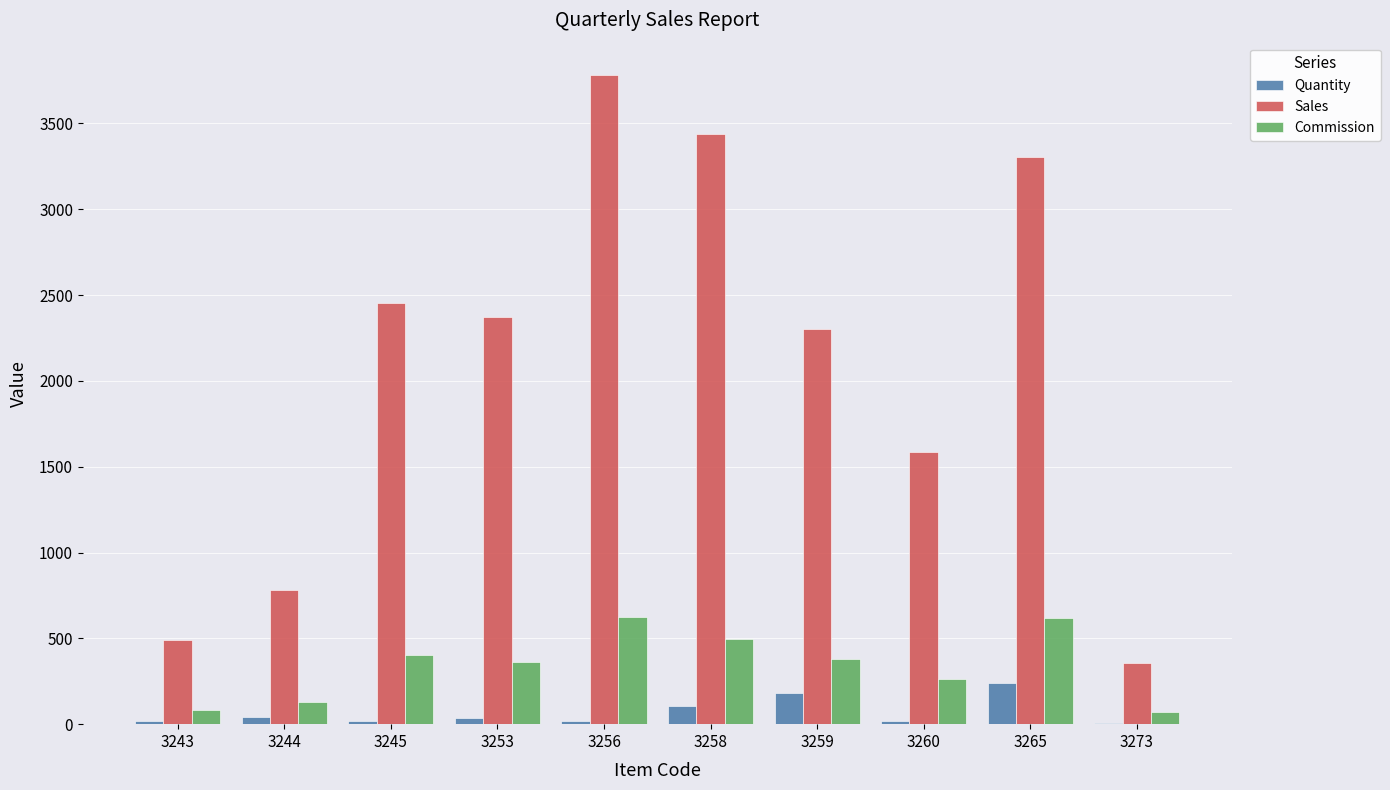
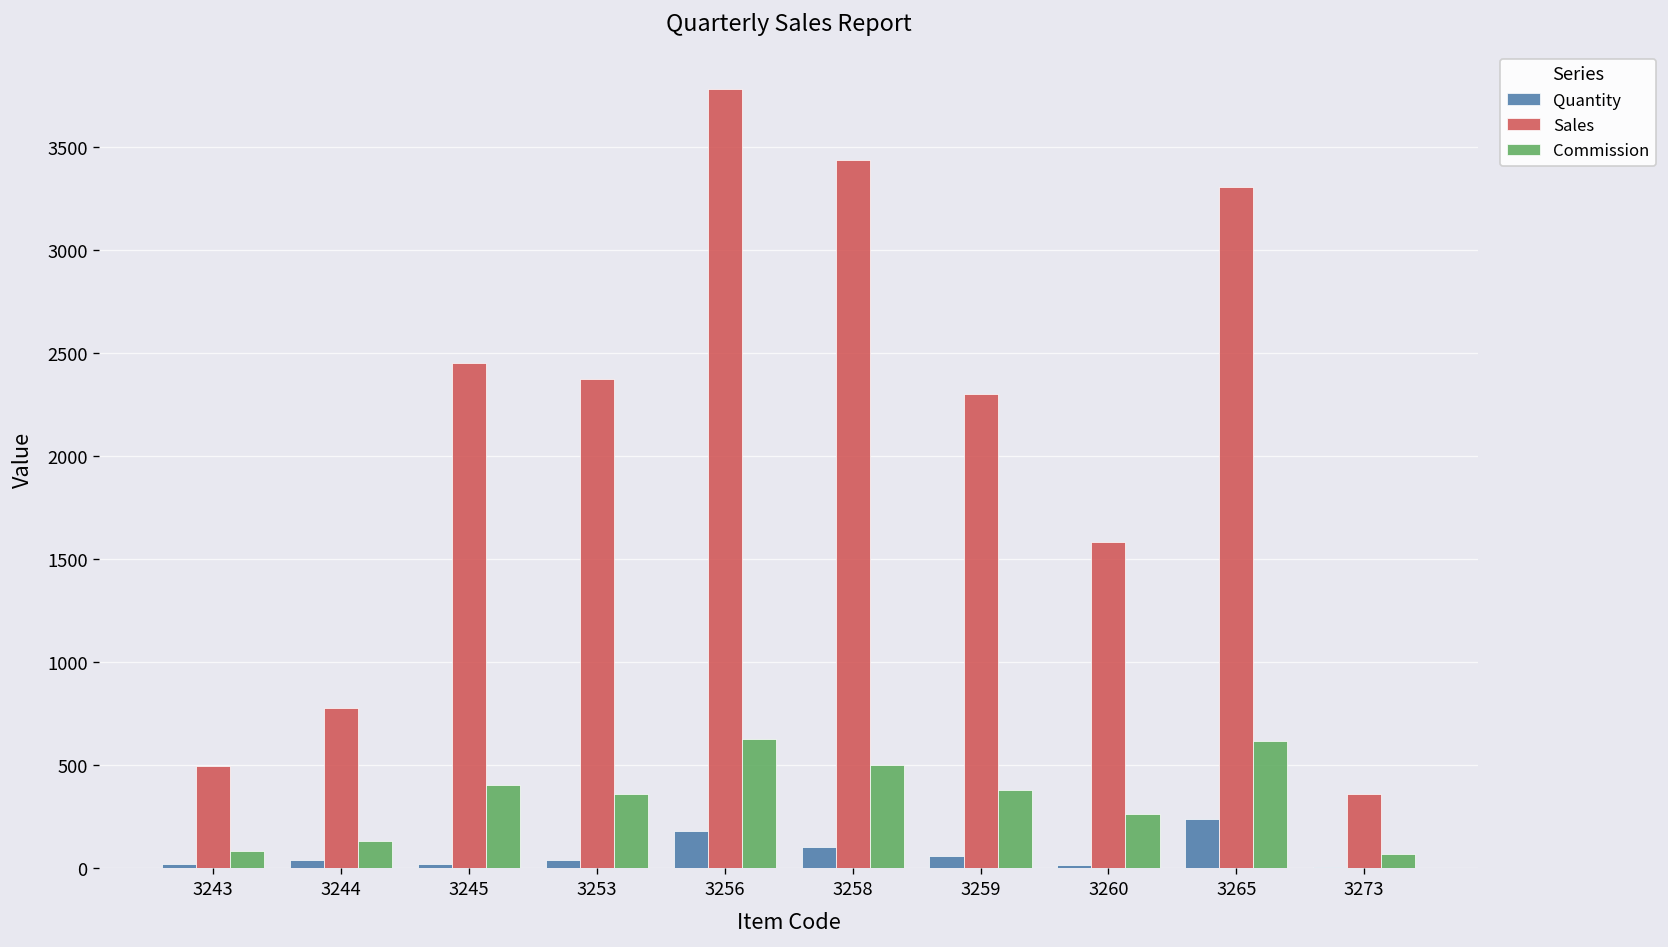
  {
    "Quantity": {
      "3243": 20,
      "3244": 40,
      "3245": 20,
      "3253": 40,
-     "3256": 20,
+     "3256": 180,
      "3258": 100,
-     "3259": 180,
+     "3259": 60,
      "3260": 20,
      "3265": 240
    },
    "Sales": {
      "3243": 490,
      "3244": 780,
      "3245": 2450,
      "3253": 2370,
      "3256": 3780,
      "3258": 3440,
      "3259": 2300,
      "3260": 1580,
      "3265": 3300,
      "3273": 360
    },
    "Commission": {
      "3243": 80,
      "3244": 130,
      "3245": 410,
      "3253": 360,
      "3256": 620,
      "3258": 500,
      "3259": 380,
      "3260": 260,
      "3265": 620,
      "3273": 70
    }
  }
